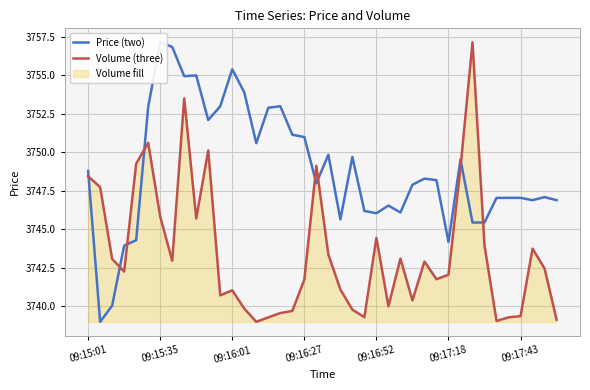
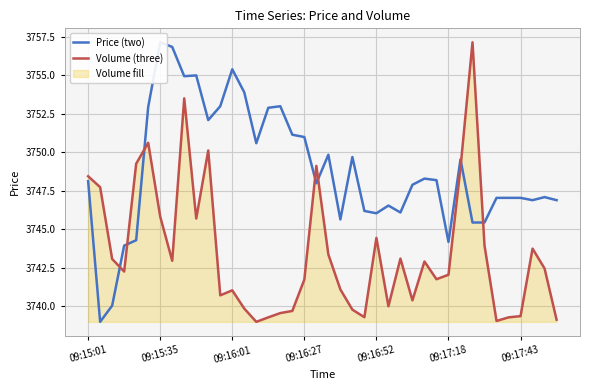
  {
    "Price (two)": {
-     "09:15:01": 3748.8,
+     "09:15:01": 3748.1,
      "09:16:01": 3755.4,
      "09:16:27": 3751.0,
      "09:16:52": 3746.1,
      "09:17:18": 3744.2,
      "09:17:43": 3747.1
    },
    "Volume fill": {
      "09:15:01": 3748.5,
      "09:15:35": 3745.8,
      "09:16:01": 3741.0,
      "09:16:27": 3741.7,
      "09:16:52": 3744.5,
      "09:17:18": 3742.1,
      "09:17:43": 3739.4
    }
  }
